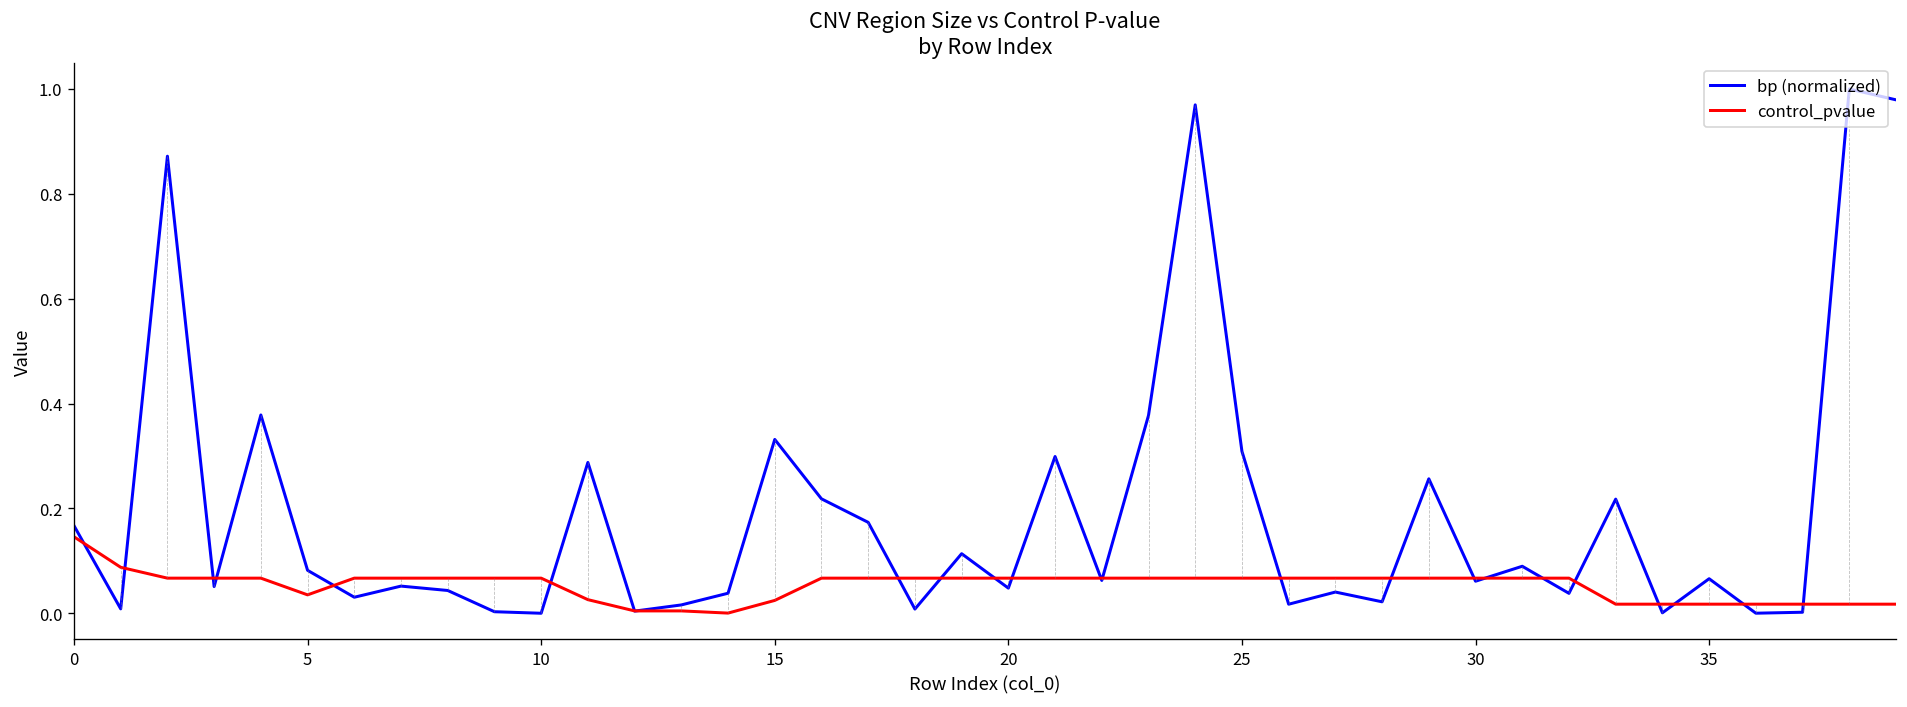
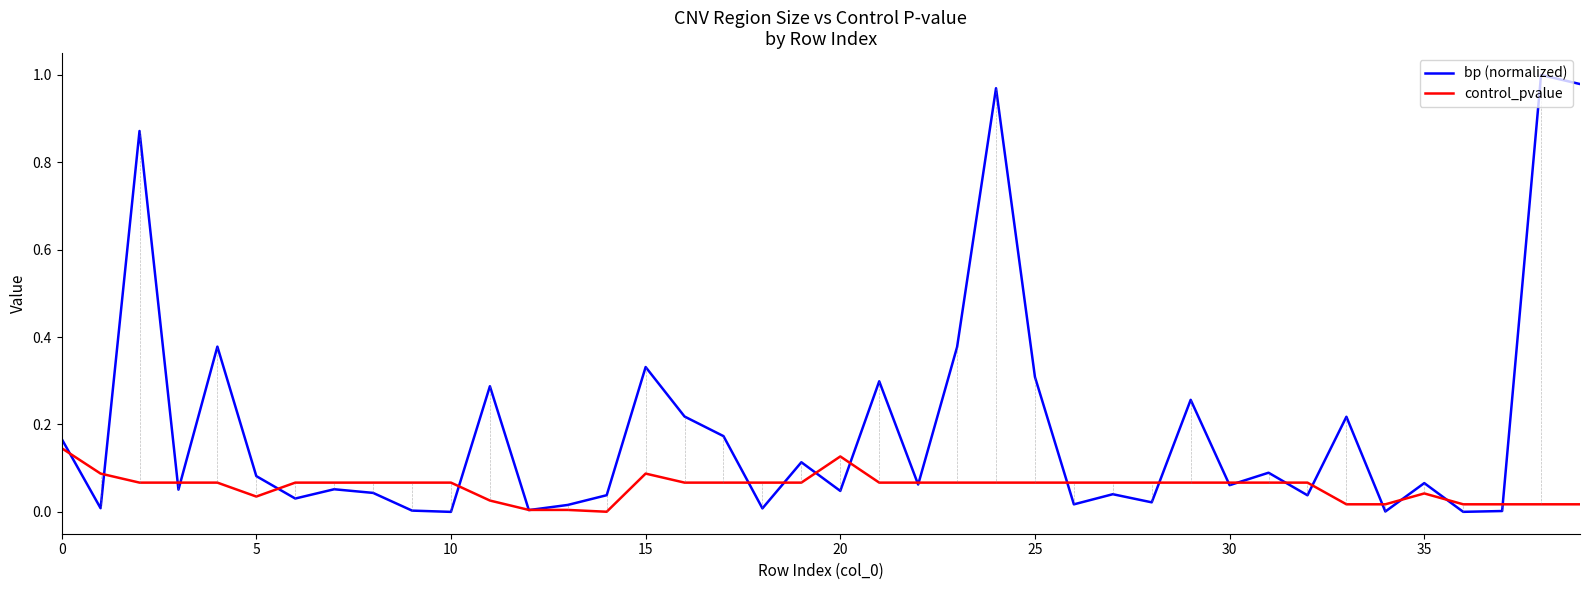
  {
    "control_pvalue": {
-     "15": 0.02,
-     "20": 0.07,
-     "35": 0.02
+     "15": 0.09,
+     "20": 0.13,
+     "35": 0.04
    }
  }
